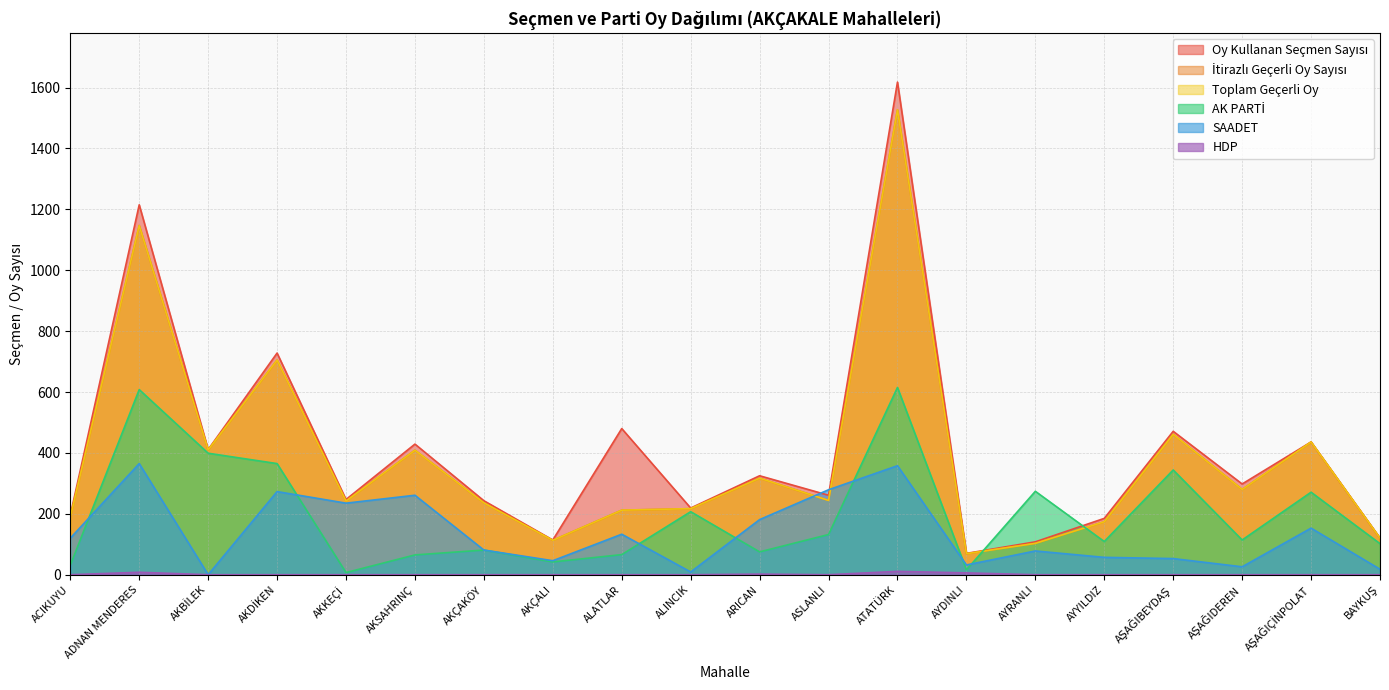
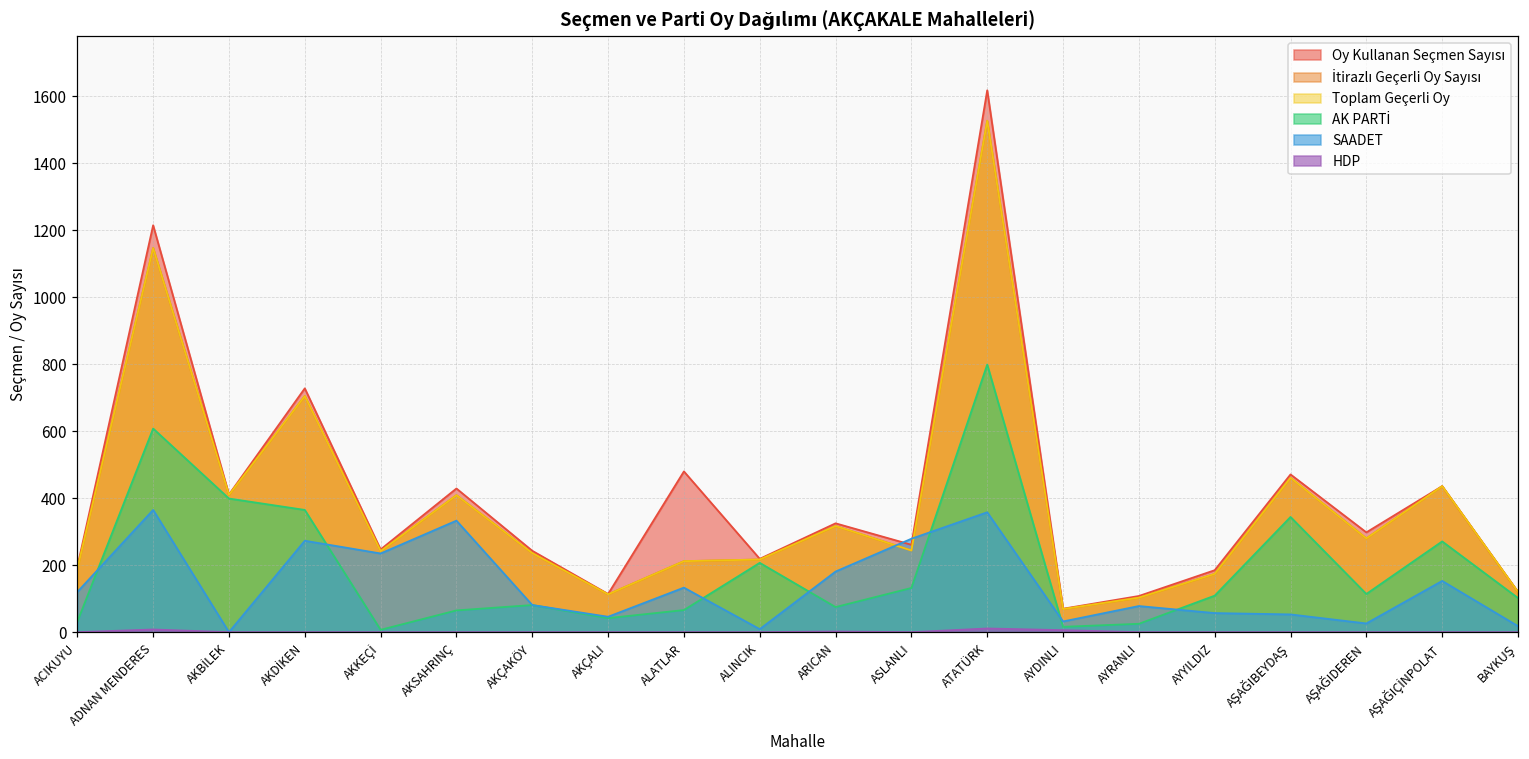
  {
    "Oy Kullanan Seçmen Sayısı": {
      "ADNAN MENDERES": 1220,
      "AKDİKEN": 730,
      "AKSAHRINÇ": 430,
      "ALATLAR": 480,
      "ASLANLI": 260,
      "ATATÜRK": 1620,
      "AYYILDIZ": 190,
      "AŞAĞIBEYDAŞ": 470,
      "AŞAĞIDEREN": 300
    },
    "Toplam Geçerli Oy": {
      "ADNAN MENDERES": 1150,
      "AKDİKEN": 710,
      "AKSAHRINÇ": 410,
      "ALATLAR": 210,
      "ASLANLI": 240,
      "ATATÜRK": 1530,
      "AYYILDIZ": 170,
      "AŞAĞIBEYDAŞ": 460,
      "AŞAĞIDEREN": 280
    },
    "AK PARTİ": {
      "ACIKUYU": 30,
      "ADNAN MENDERES": 610,
      "AKBİLEK": 400,
      "AKDİKEN": 370,
      "AKSAHRINÇ": 70,
      "ALATLAR": 70,
      "ALINCIK": 210,
      "ARICAN": 80,
      "ASLANLI": 130,
-     "ATATÜRK": 620,
+     "ATATÜRK": 800,
      "AYDINLI": 20,
-     "AYRANLI": 270,
+     "AYRANLI": 30,
      "AYYILDIZ": 110,
      "AŞAĞIBEYDAŞ": 340,
      "AŞAĞIDEREN": 110,
      "AŞAĞIÇİNPOLAT": 270,
      "BAYKUŞ": 100
    },
    "SAADET": {
      "ACIKUYU": 120,
      "ADNAN MENDERES": 370,
      "AKDİKEN": 270,
-     "AKSAHRINÇ": 260,
+     "AKSAHRINÇ": 330,
      "ALATLAR": 130,
      "ALINCIK": 10,
      "ARICAN": 180,
      "ASLANLI": 280,
      "ATATÜRK": 360,
      "AYDINLI": 30,
      "AYRANLI": 80,
      "AYYILDIZ": 60,
      "AŞAĞIBEYDAŞ": 50,
      "AŞAĞIDEREN": 30,
      "AŞAĞIÇİNPOLAT": 150,
      "BAYKUŞ": 20
    },
    "HDP": {
      "ACIKUYU": 0,
      "ADNAN MENDERES": 10,
      "AKDİKEN": 0,
      "AKSAHRINÇ": 0,
      "AKÇAKÖY": 0,
      "AKÇALI": 0,
      "ALATLAR": 0,
      "ALINCIK": 0,
      "ARICAN": 0,
      "ASLANLI": 0,
      "ATATÜRK": 10,
      "AYDINLI": 10,
      "AYRANLI": 0,
      "AYYILDIZ": 0,
      "AŞAĞIBEYDAŞ": 0,
      "AŞAĞIDEREN": 0,
      "AŞAĞIÇİNPOLAT": 0,
      "BAYKUŞ": 0
    }
  }
